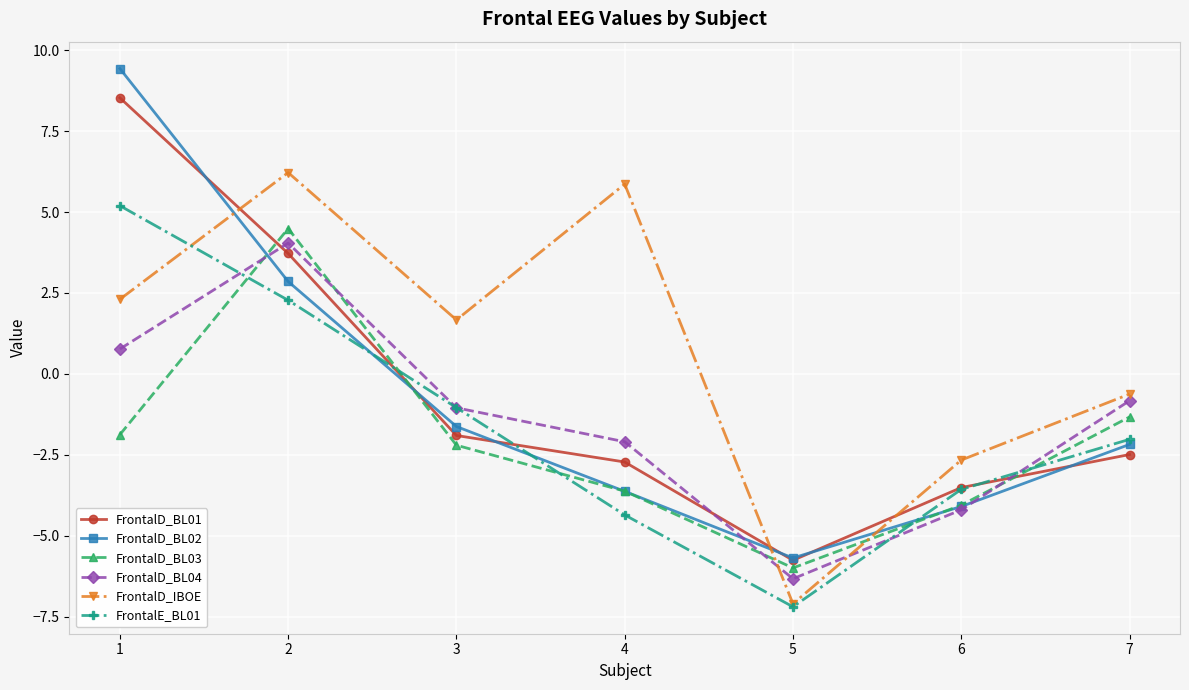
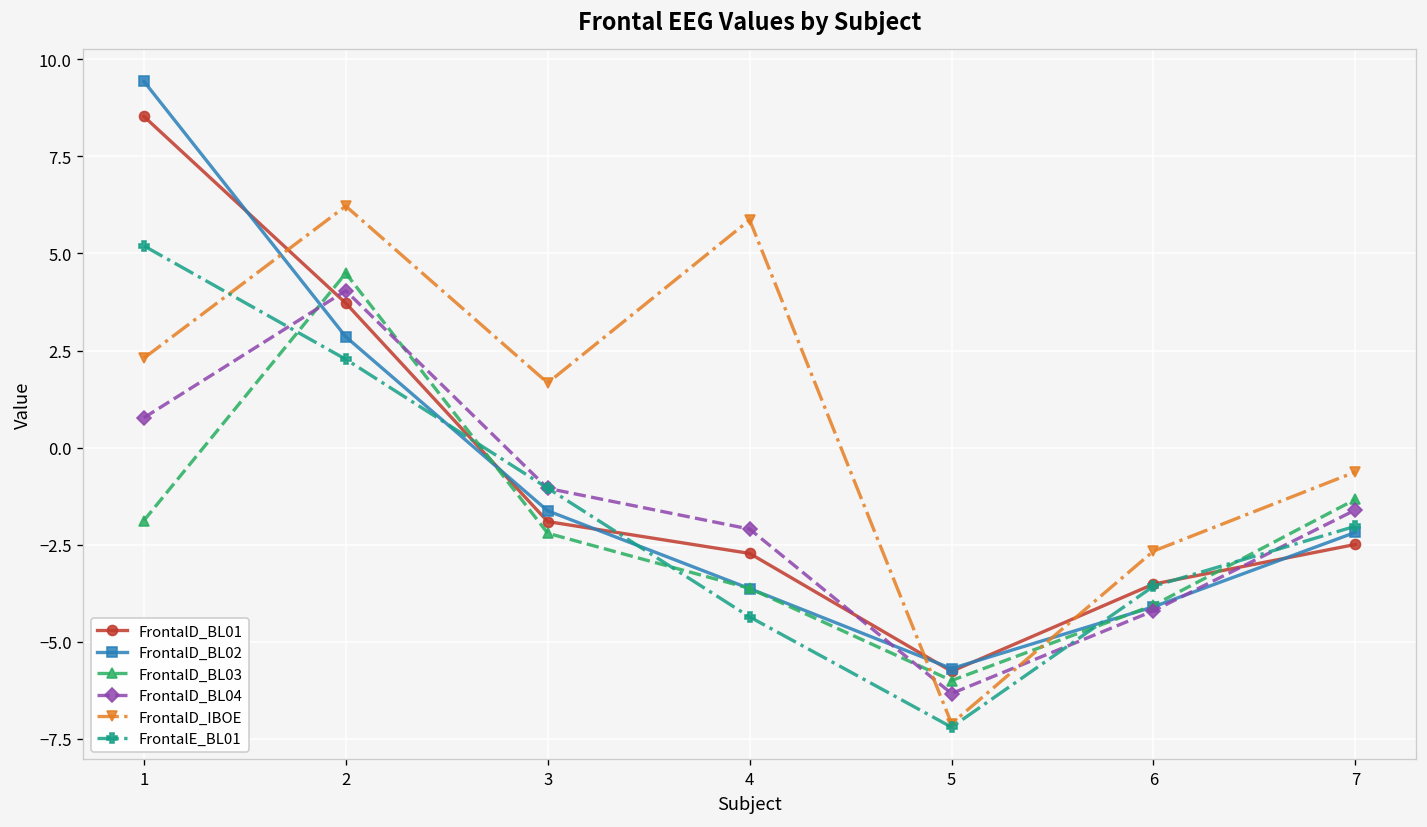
  {
    "FrontalD_BL01": {
      "1": 8.5,
      "2": 3.7,
      "3": -1.9,
      "4": -2.7,
      "7": -2.5
    },
    "FrontalD_BL02": {
      "1": 9.4,
      "2": 2.9,
      "3": -1.6,
      "7": -2.2
    },
    "FrontalD_BL04": {
      "1": 0.8,
      "2": 4.0,
      "4": -2.1,
      "5": -6.3,
      "6": -4.2,
-     "7": -0.8
+     "7": -1.6
    },
    "FrontalD_IBOE": {
      "1": 2.3,
      "2": 6.2,
      "3": 1.7,
      "4": 5.9,
      "5": -7.1,
      "6": -2.7,
      "7": -0.6
    }
  }
